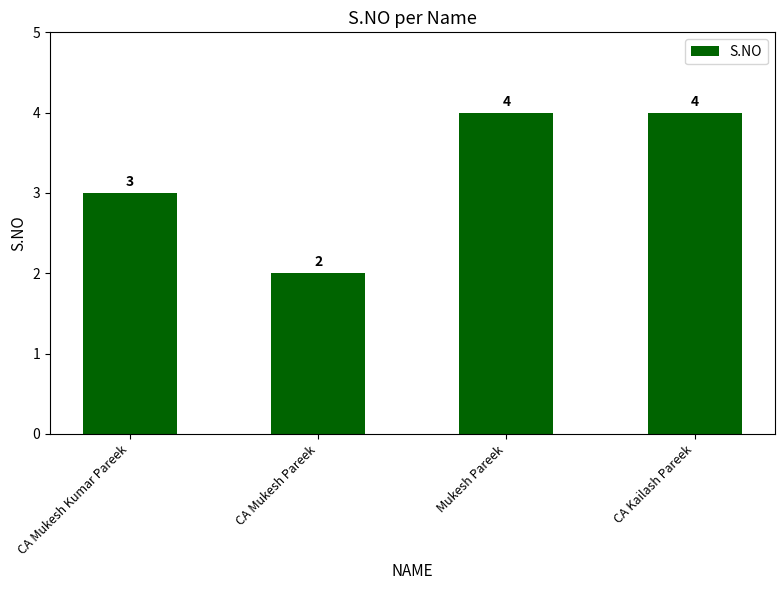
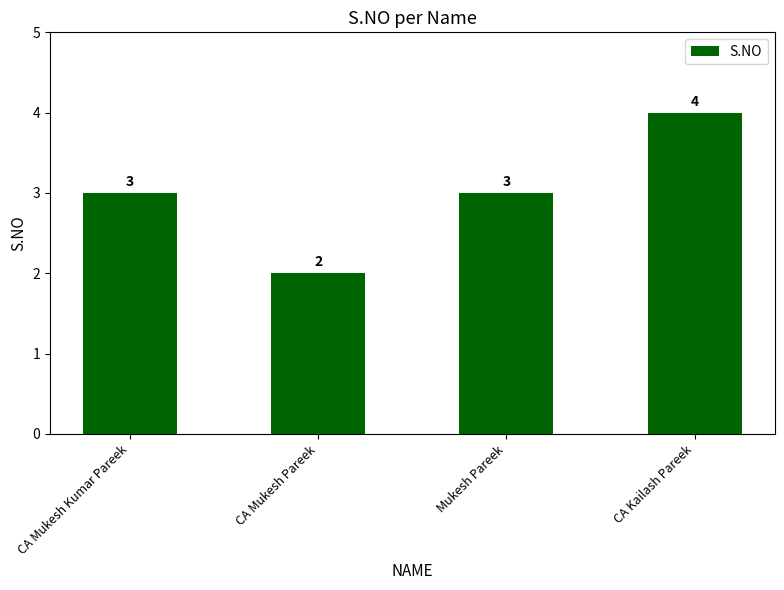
  {
    "CA Mukesh Kumar Pareek": 3,
    "CA Mukesh Pareek": 2,
-   "Mukesh Pareek": 4,
+   "Mukesh Pareek": 3,
    "CA Kailash Pareek": 4
  }
